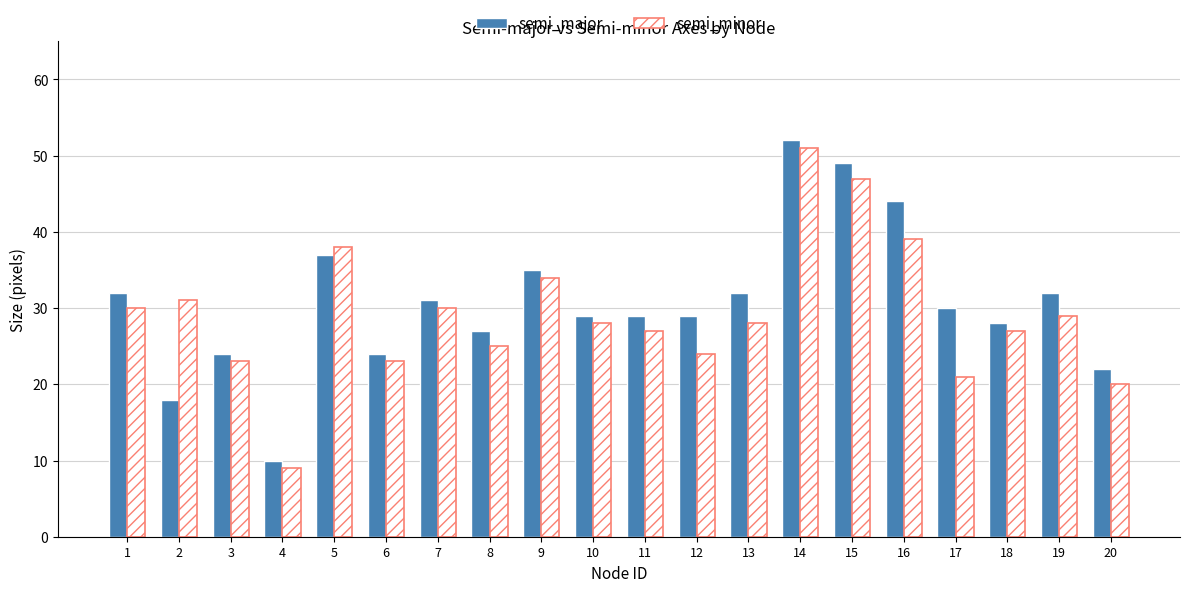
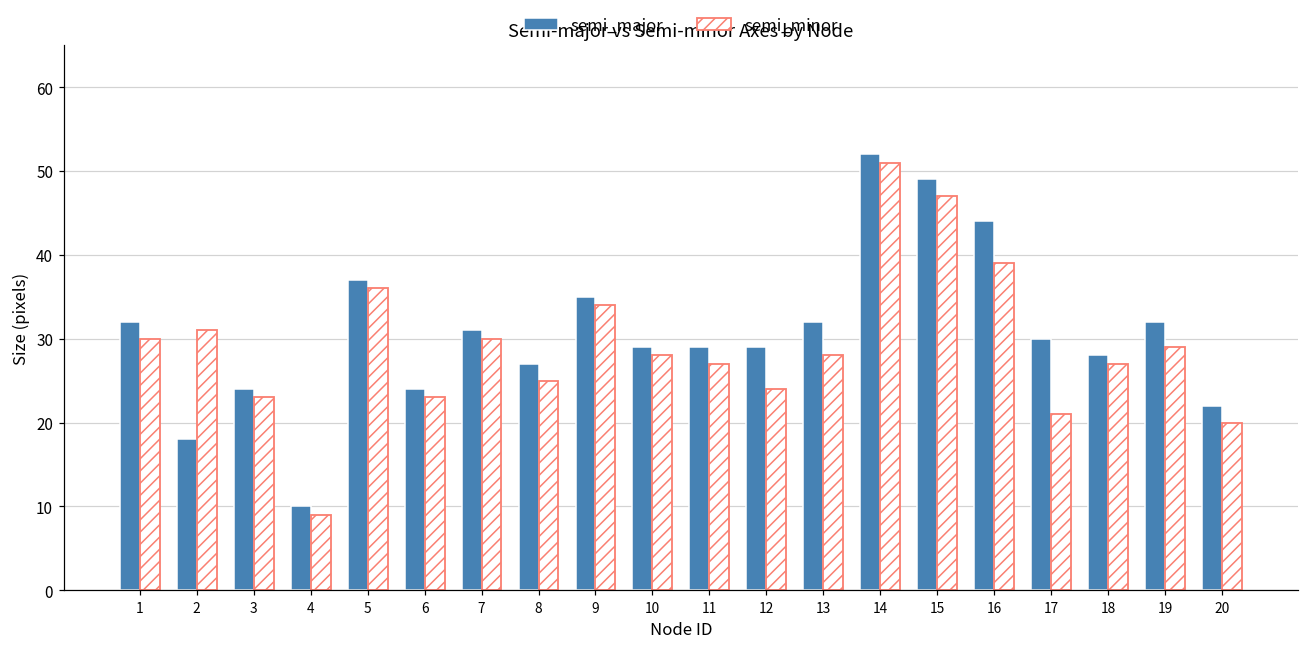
  {
    "semi_major": {
      "1": 32,
      "2": 18,
      "3": 24,
      "4": 10,
      "5": 37,
      "6": 24,
      "7": 31,
      "8": 27,
      "9": 35,
      "10": 29,
      "11": 29,
      "12": 29,
      "13": 32,
      "14": 52,
      "15": 49,
      "16": 44,
      "17": 30,
      "18": 28,
      "19": 32,
      "20": 22
    },
    "semi_minor": {
      "1": 30,
      "2": 31,
      "3": 23,
      "4": 9,
-     "5": 38,
+     "5": 36,
      "6": 23,
      "7": 30,
      "8": 25,
      "9": 34,
      "10": 28,
      "11": 27,
      "12": 24,
      "13": 28,
      "14": 51,
      "15": 47,
      "16": 39,
      "17": 21,
      "18": 27,
      "19": 29,
      "20": 20
    }
  }
